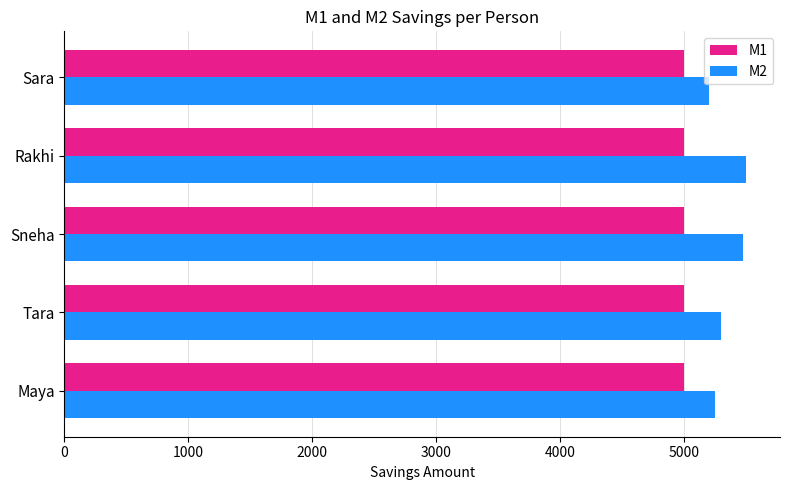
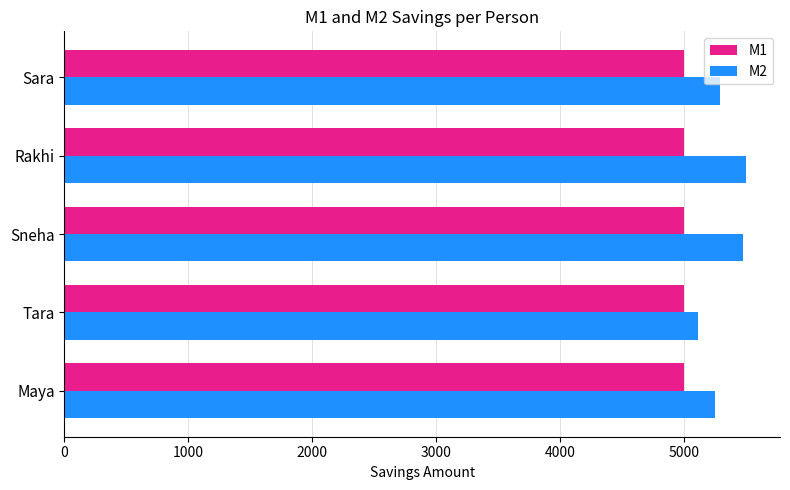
  {
    "M1": {
      "Sara": 5000,
      "Rakhi": 5000,
      "Sneha": 5000,
      "Tara": 5000,
      "Maya": 5000
    },
    "M2": {
-     "Sara": 5200,
+     "Sara": 5290,
      "Rakhi": 5500,
      "Sneha": 5470,
-     "Tara": 5300,
+     "Tara": 5110,
      "Maya": 5250
    }
  }
